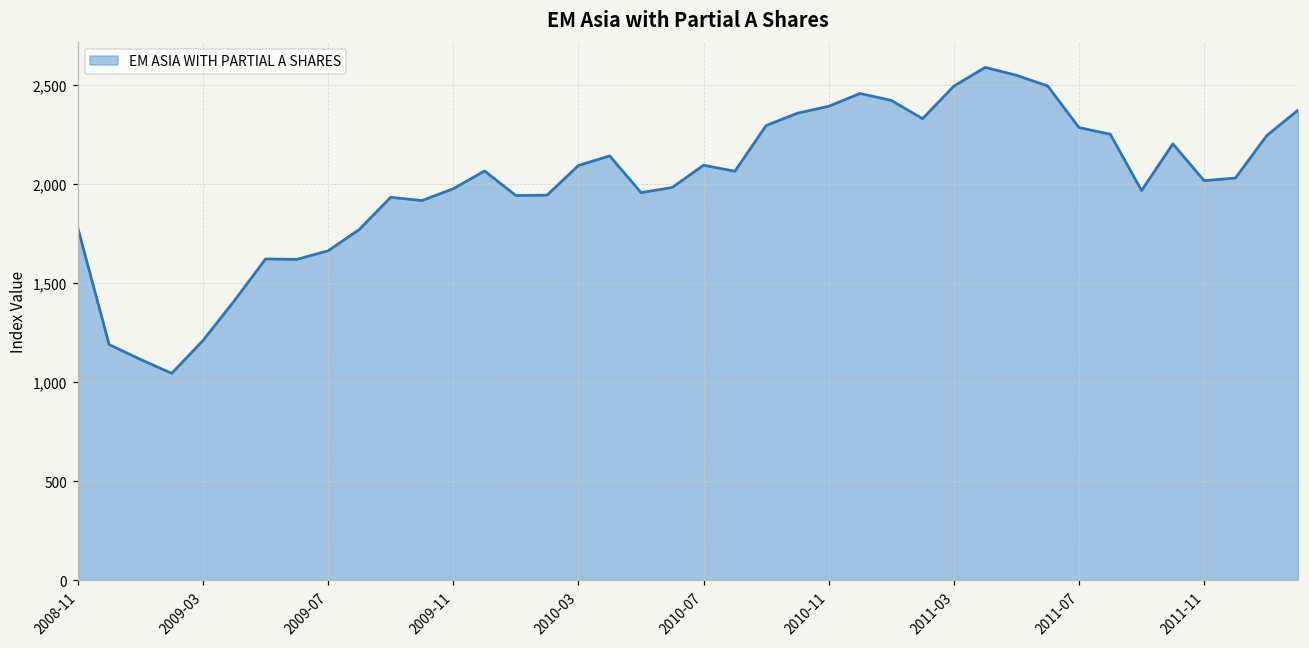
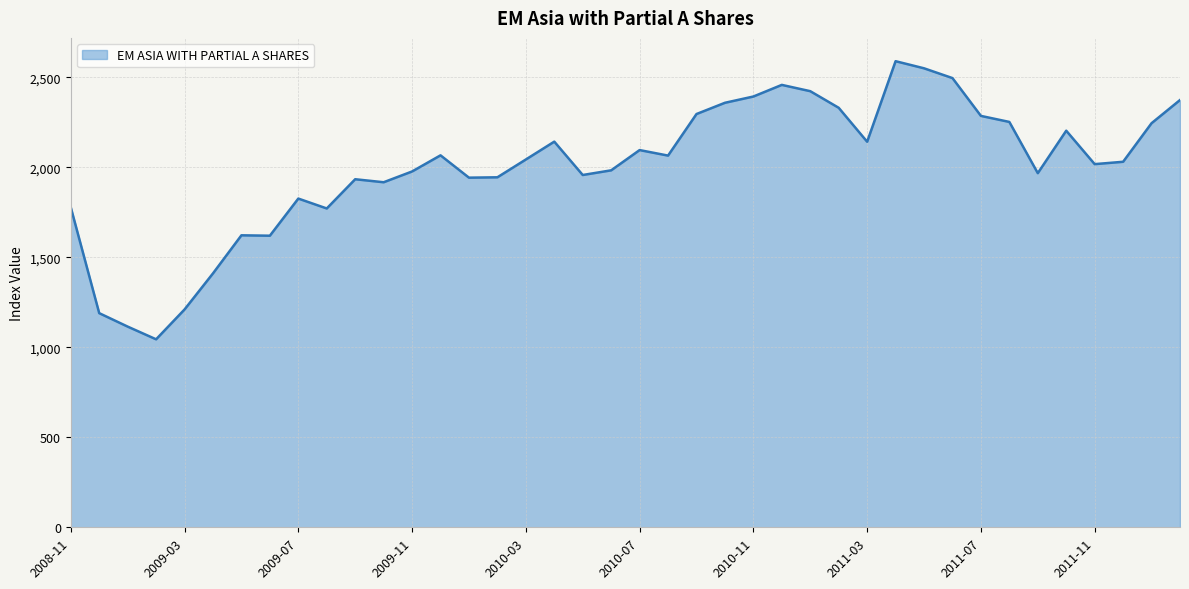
  {
    "2008-11": "1,780",
    "2009-03": "1,210",
-   "2009-07": "1,660",
+   "2009-07": "1,830",
    "2009-11": "1,980",
-   "2010-03": "2,090",
+   "2010-03": "2,040",
    "2010-07": "2,100",
    "2010-11": "2,390",
-   "2011-03": "2,500",
+   "2011-03": "2,140",
    "2011-07": "2,290",
    "2011-11": "2,020"
  }
